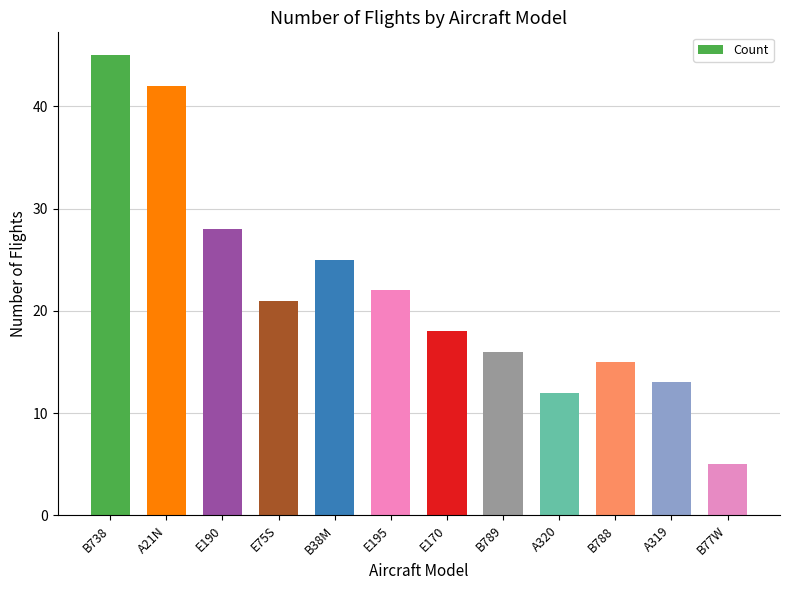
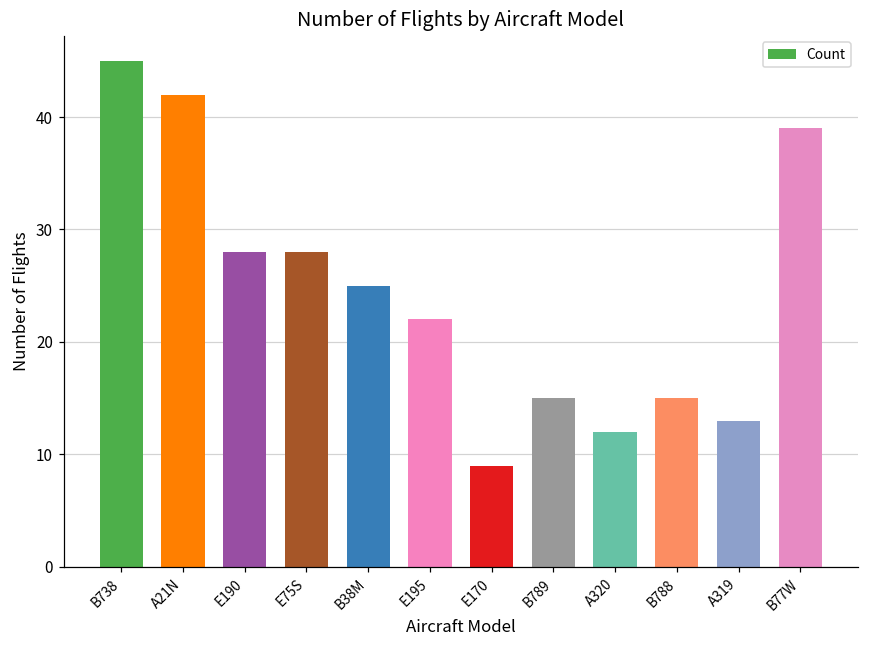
  {
    "B738": 45,
    "A21N": 42,
    "E190": 28,
-   "E75S": 21,
+   "E75S": 28,
    "B38M": 25,
    "E195": 22,
-   "E170": 18,
-   "B789": 16,
+   "E170": 9,
+   "B789": 15,
    "A320": 12,
    "B788": 15,
    "A319": 13,
-   "B77W": 5
+   "B77W": 39
  }
